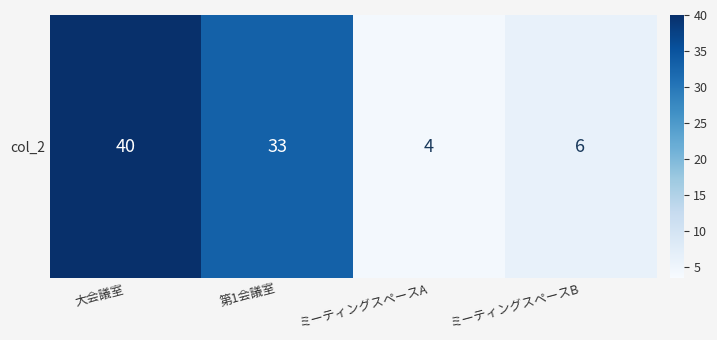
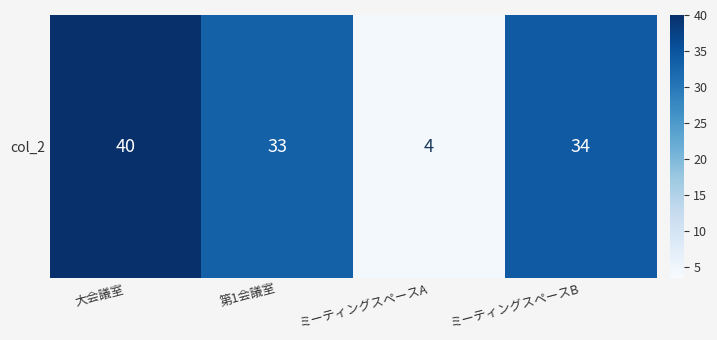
  {
    "col_2": {
      "大会議室": 40,
      "第1会議室": 33,
      "ミーティングスペースA": 4,
-     "ミーティングスペースB": 6
+     "ミーティングスペースB": 34
    }
  }
